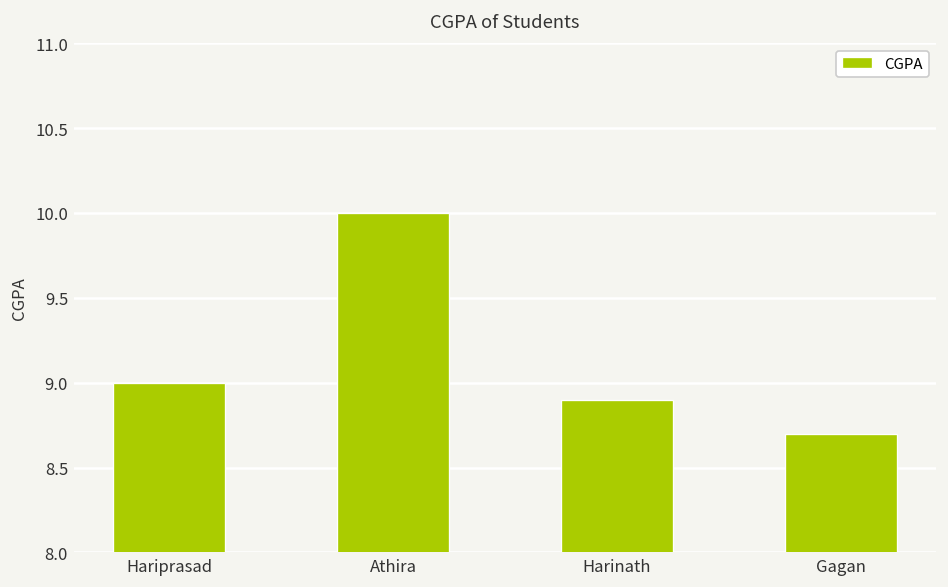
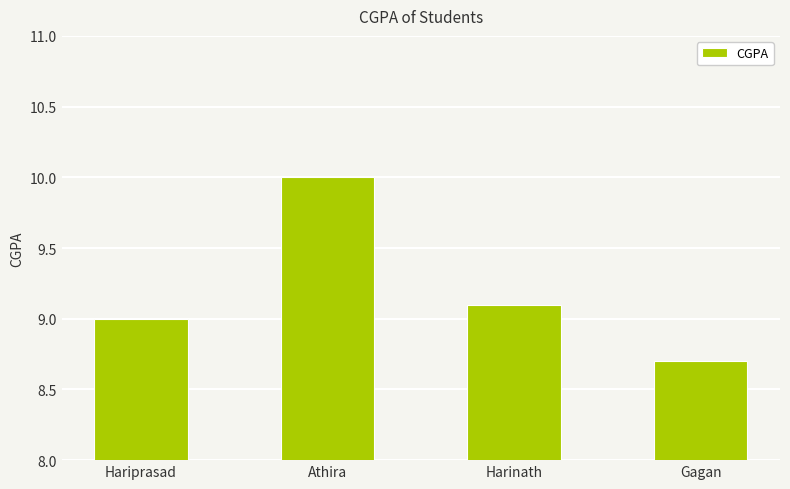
  {
    "Hariprasad": 9.0,
    "Athira": 10.0,
-   "Harinath": 8.9,
+   "Harinath": 9.1,
    "Gagan": 8.7
  }
